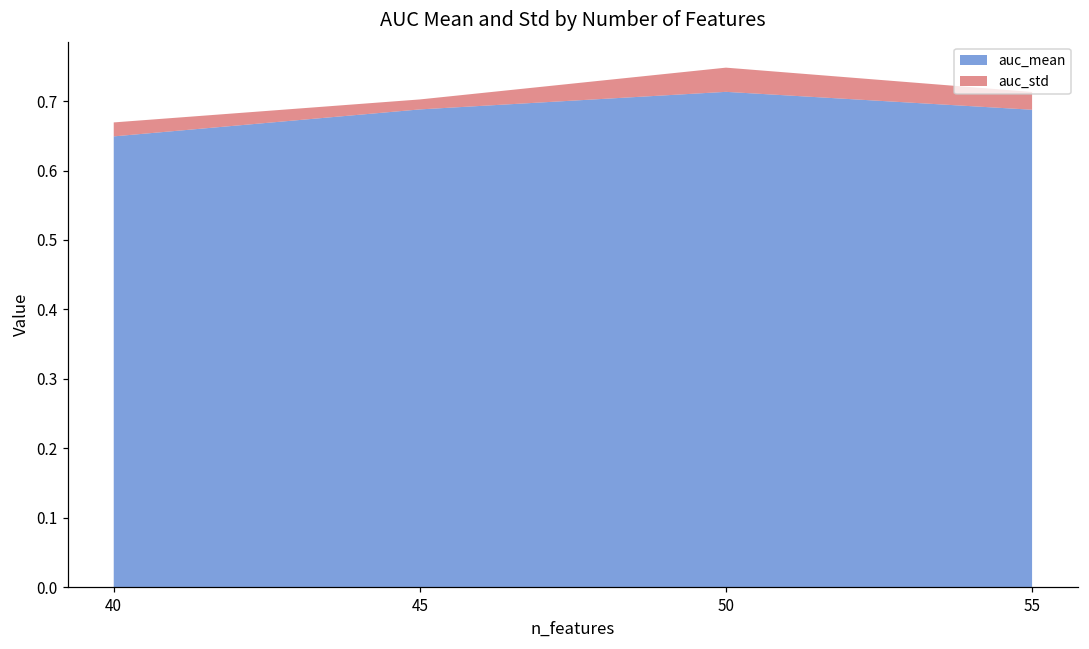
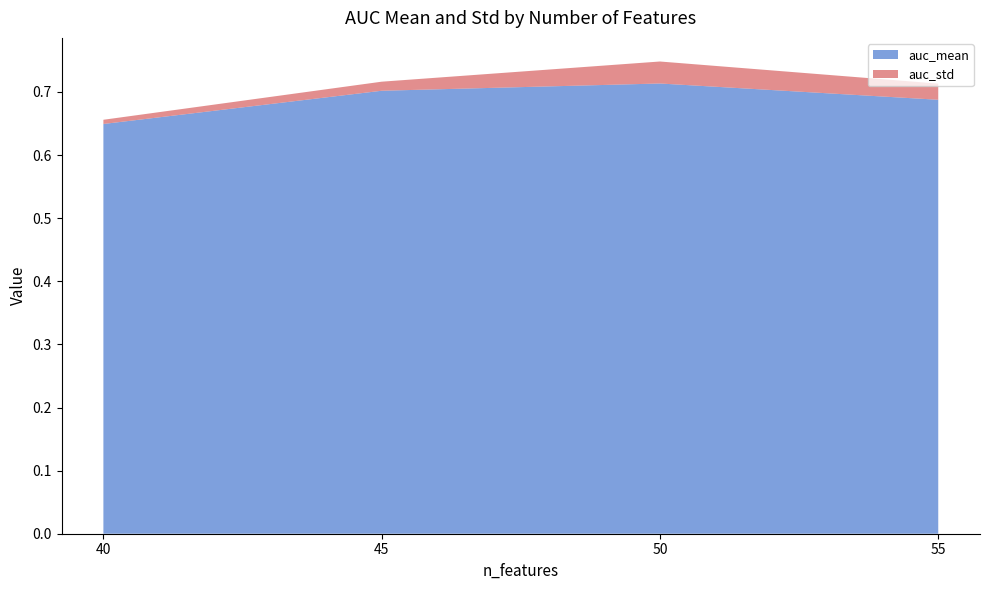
  {
    "auc_mean": {
      "40": 0.65,
-     "45": 0.69,
+     "45": 0.70,
      "50": 0.71,
      "55": 0.69
    },
    "auc_std": {
-     "40": 0.02,
+     "40": 0.01,
      "45": 0.01,
      "50": 0.03
    }
  }
